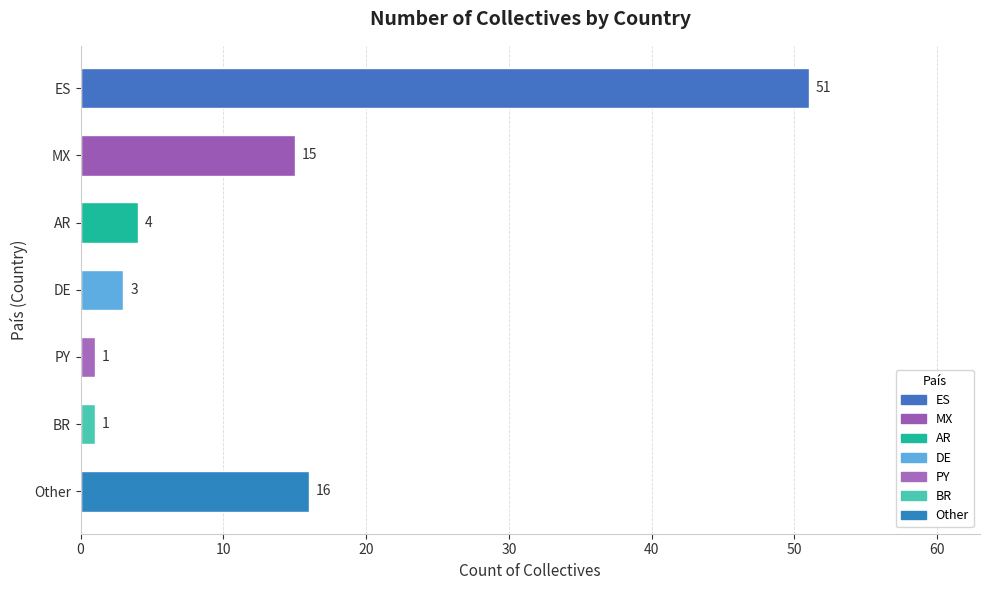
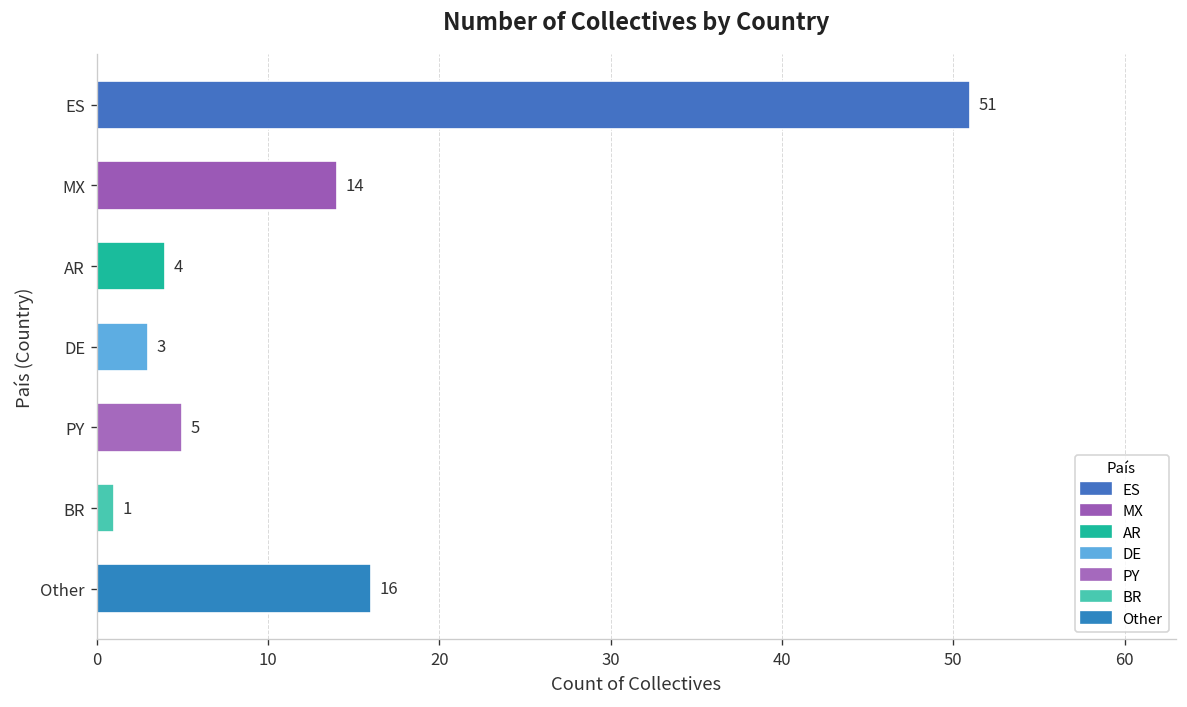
  {
    "ES": 51,
-   "MX": 15,
+   "MX": 14,
    "AR": 4,
    "DE": 3,
-   "PY": 1,
+   "PY": 5,
    "BR": 1,
    "Other": 16
  }
